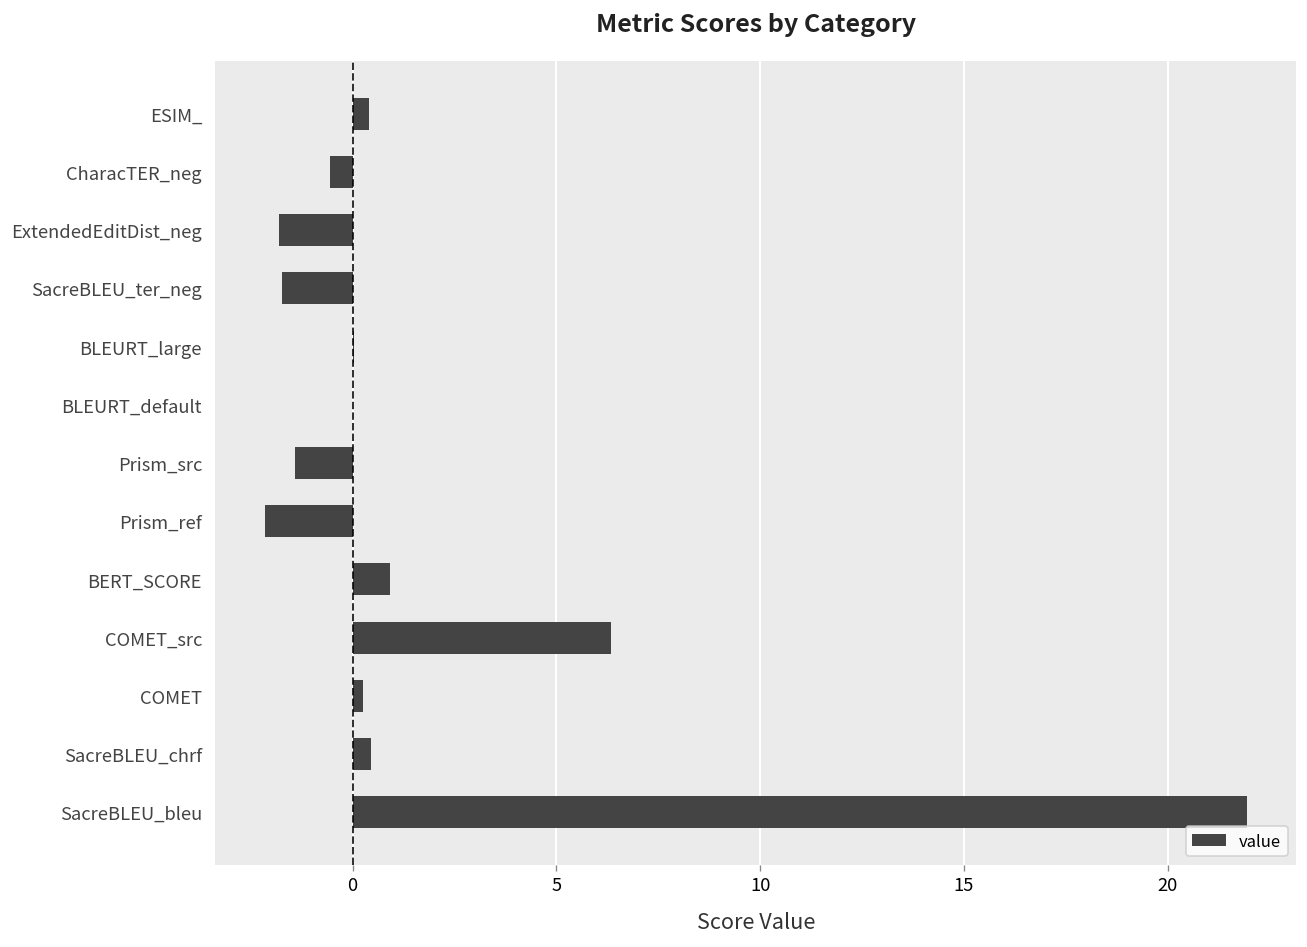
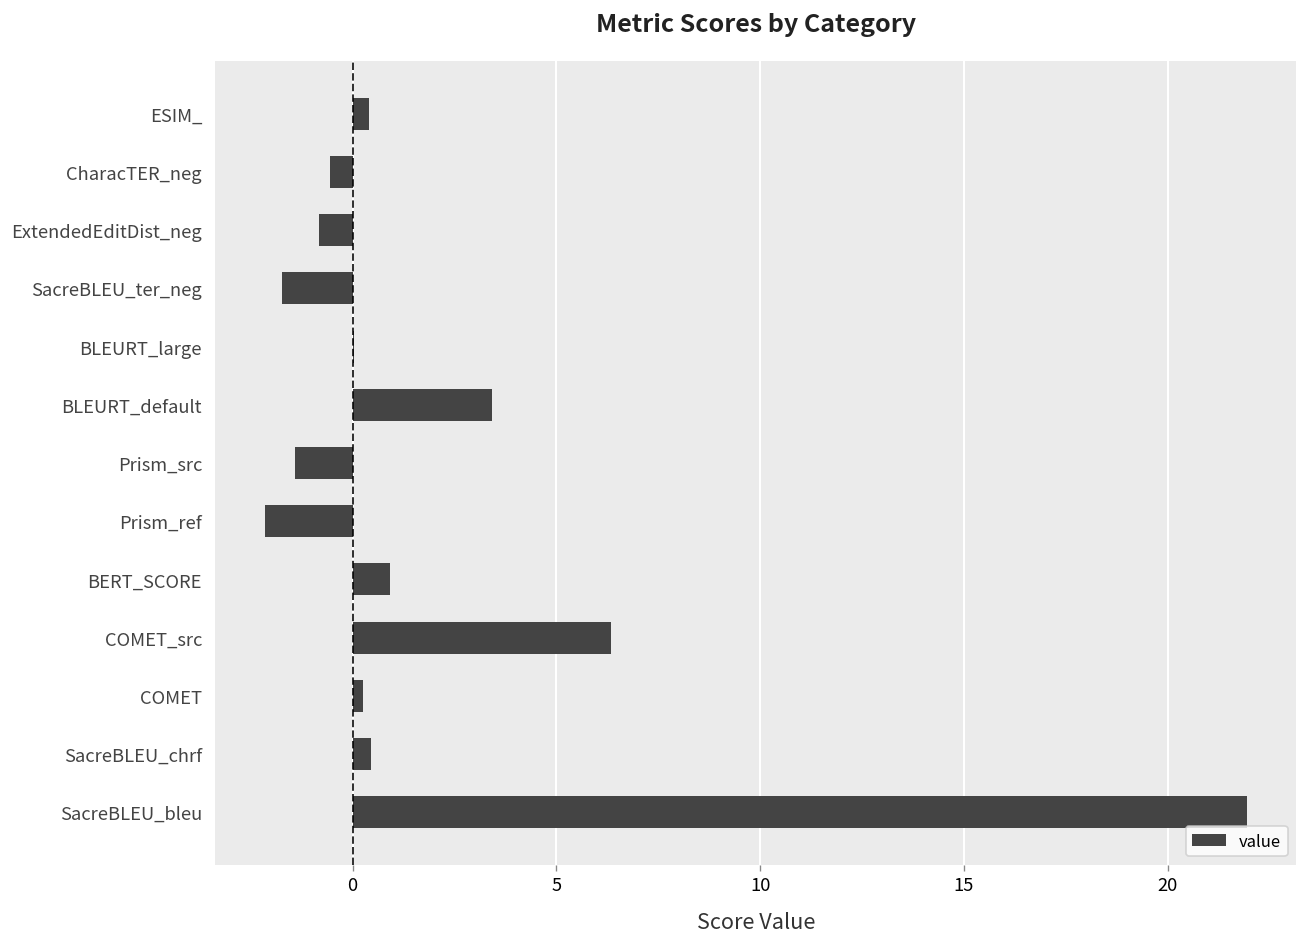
  {
    "ESIM_": 0.4,
    "CharacTER_neg": -0.6,
-   "ExtendedEditDist_neg": -1.8,
+   "ExtendedEditDist_neg": -0.8,
    "SacreBLEU_ter_neg": -1.7,
-   "BLEURT_default": 0.0,
+   "BLEURT_default": 3.4,
    "Prism_src": -1.4,
    "Prism_ref": -2.2,
    "BERT_SCORE": 0.9,
    "COMET_src": 6.3,
    "COMET": 0.3,
    "SacreBLEU_chrf": 0.5,
    "SacreBLEU_bleu": 21.9
  }
